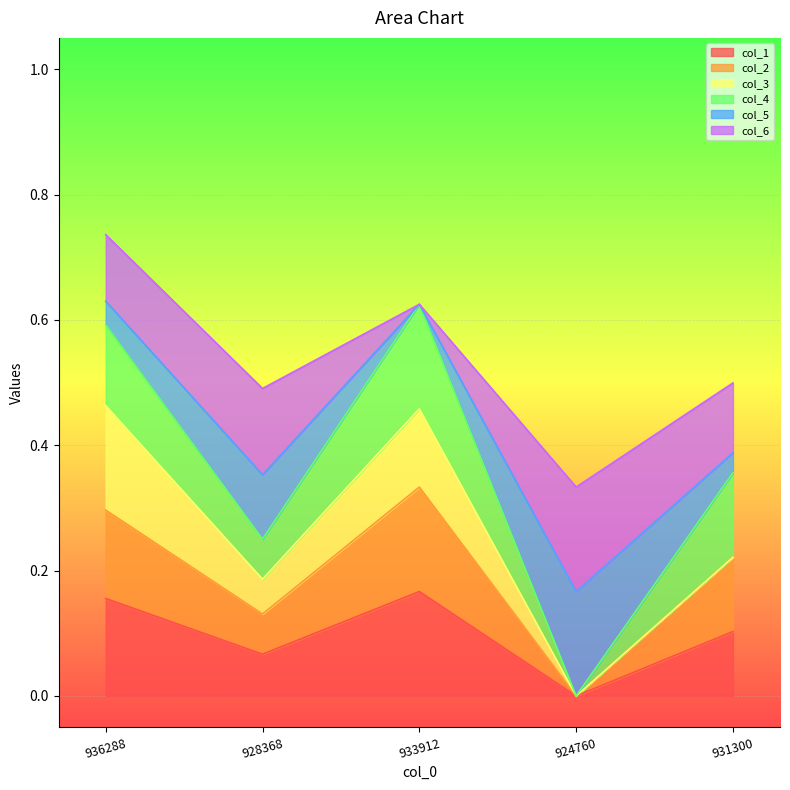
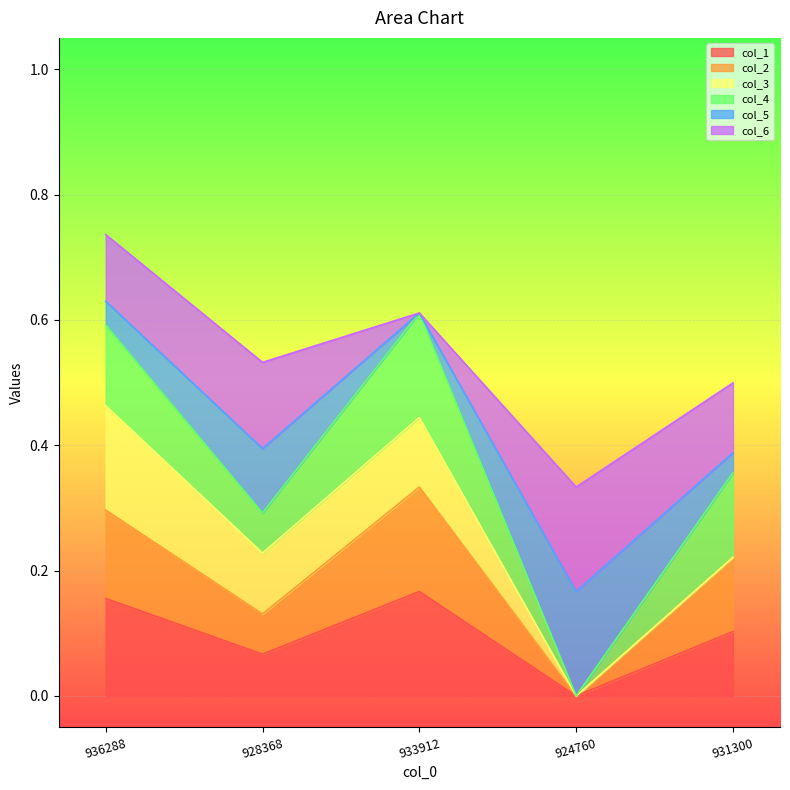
  {
    "col_1": {
      "936288": 0.16,
      "928368": 0.07,
      "933912": 0.17,
      "931300": 0.10
    },
    "col_2": {
      "936288": 0.14,
      "928368": 0.06,
      "933912": 0.17
    },
    "col_3": {
      "936288": 0.17,
-     "928368": 0.06,
-     "933912": 0.13
+     "928368": 0.10,
+     "933912": 0.11
    },
    "col_4": {
      "936288": 0.13,
      "928368": 0.06,
      "931300": 0.13
    },
    "col_5": {
      "936288": 0.04,
      "928368": 0.10,
      "924760": 0.17,
      "931300": 0.03
    },
    "col_6": {
      "936288": 0.11,
      "928368": 0.14,
      "924760": 0.17,
      "931300": 0.11
    }
  }
